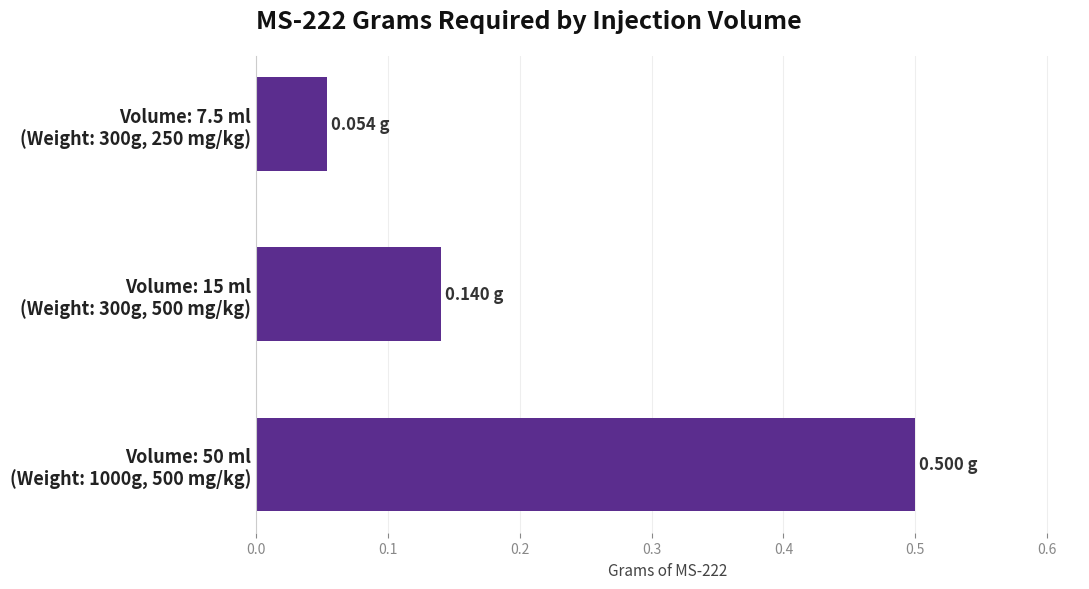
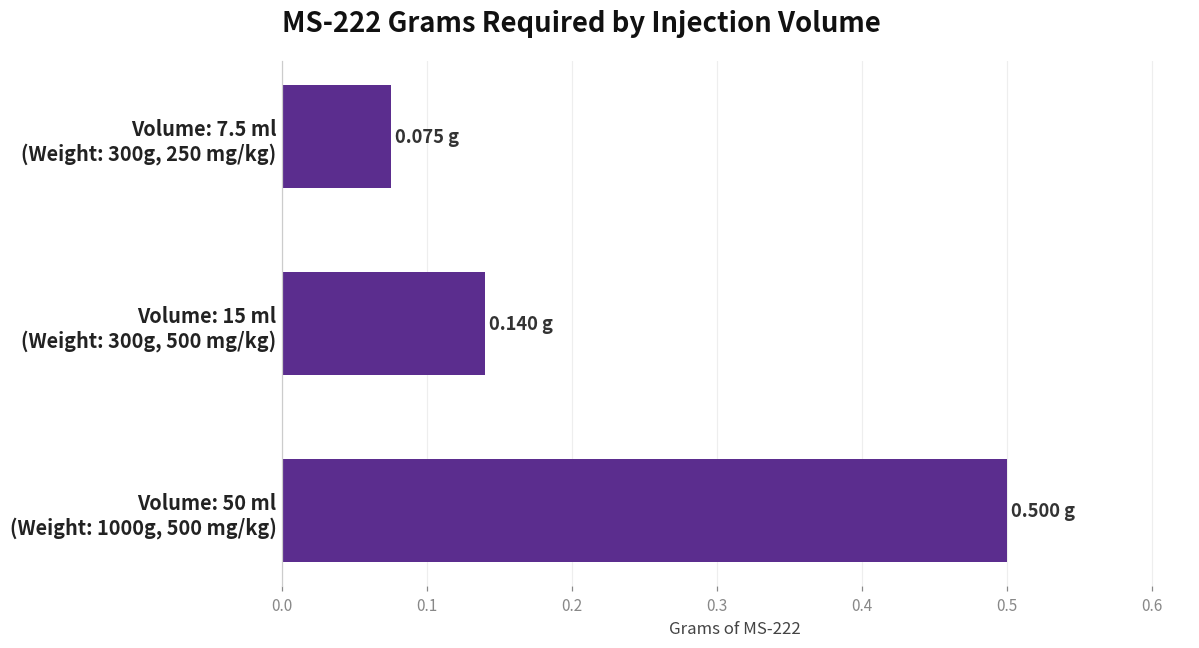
  {
-   "Volume: 7.5 ml (Weight: 300g, 250 mg/kg)": 0.054,
+   "Volume: 7.5 ml (Weight: 300g, 250 mg/kg)": 0.075,
    "Volume: 15 ml (Weight: 300g, 500 mg/kg)": 0.140,
    "Volume: 50 ml (Weight: 1000g, 500 mg/kg)": 0.500
  }
